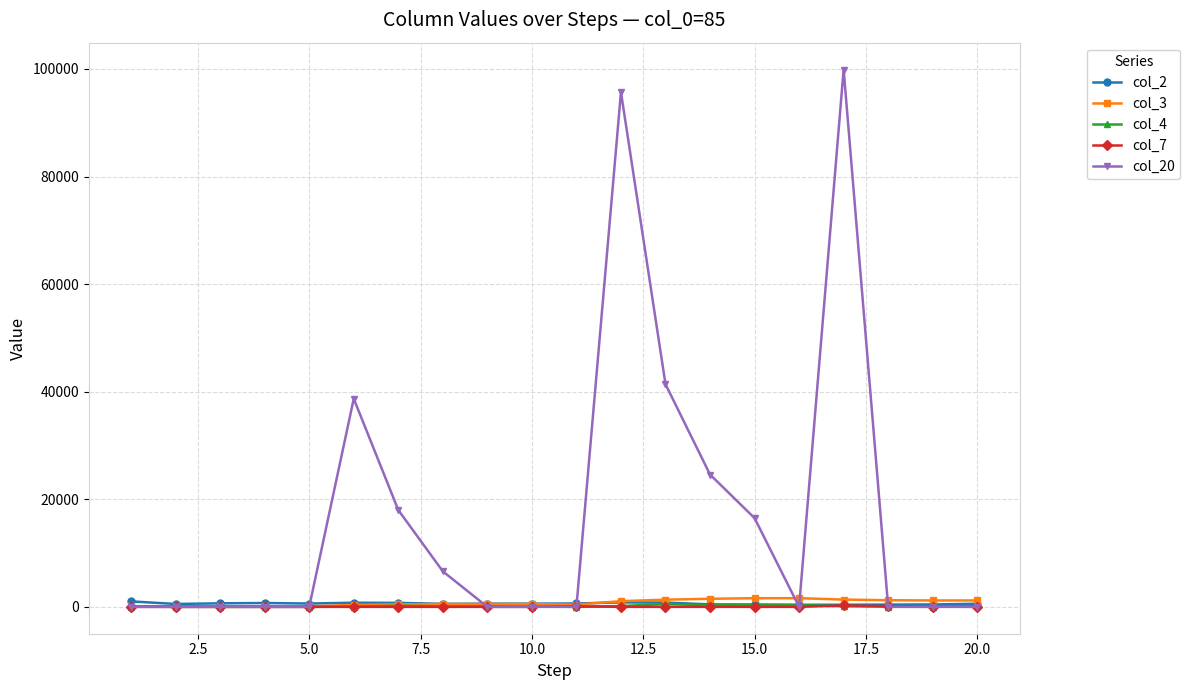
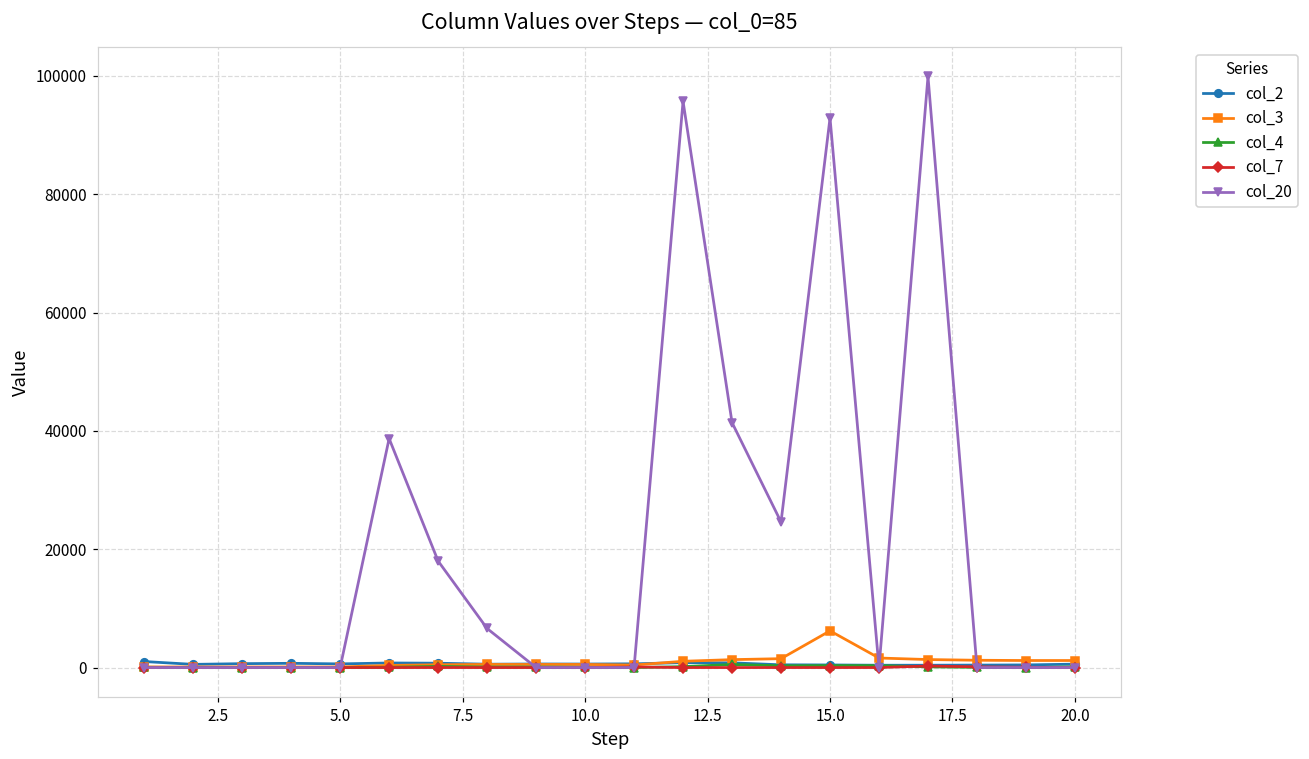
  {
    "col_2": {
      "5.0": 1000
    },
    "col_3": {
-     "15.0": 2000,
+     "15.0": 6000,
      "20.0": 1000
    },
    "col_20": {
-     "15.0": 17000
+     "15.0": 93000
    }
  }
